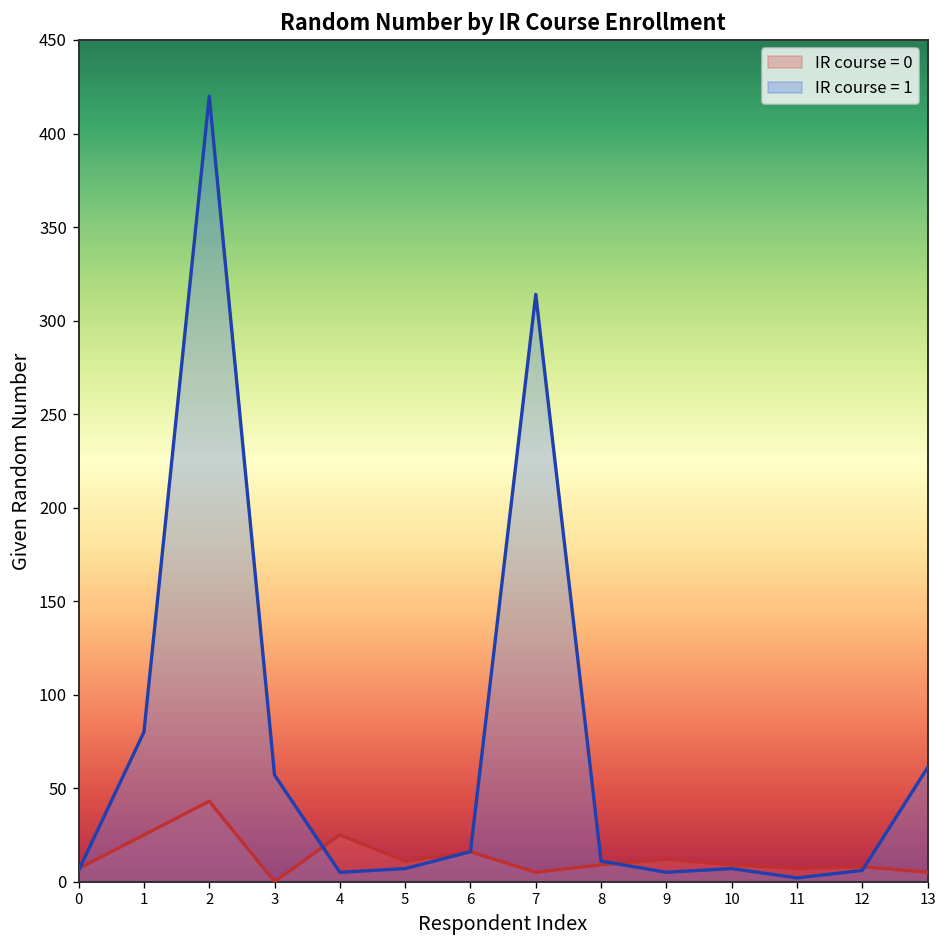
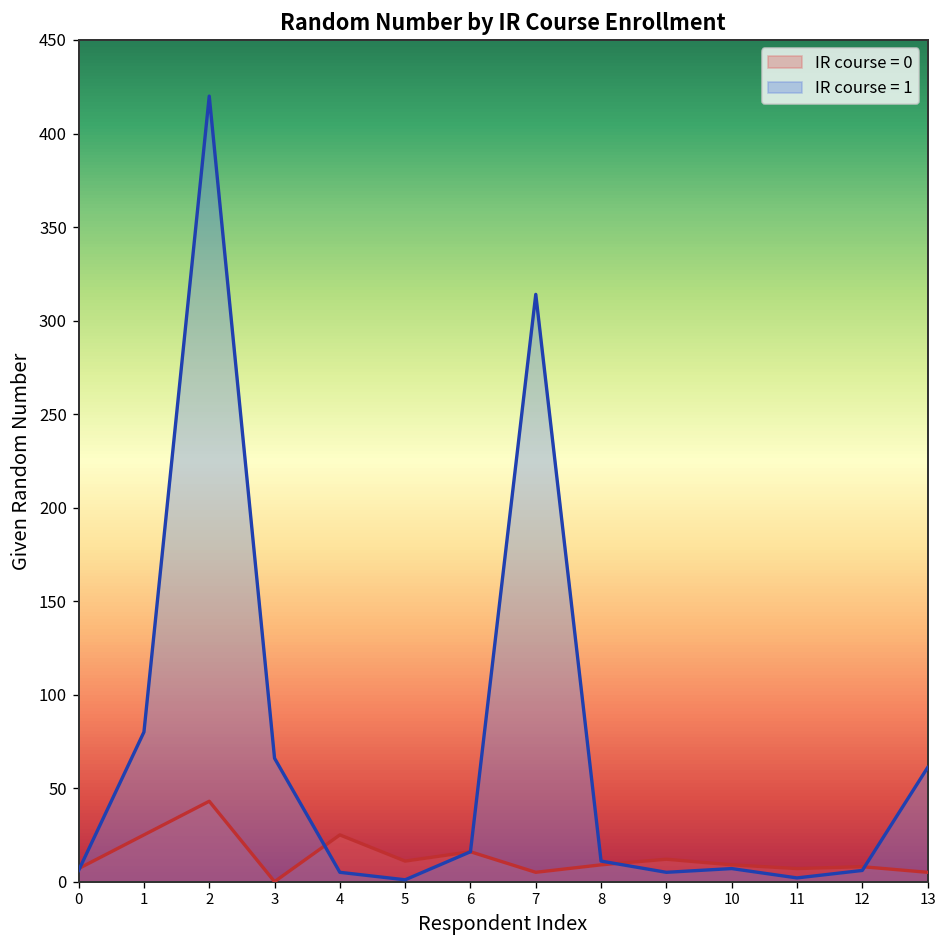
  {
    "IR course = 0": {
      "1": 25,
      "2": 43,
      "3": 0,
      "4": 25,
      "5": 11,
      "7": 5,
      "8": 9,
      "9": 12,
      "10": 9,
      "11": 7,
      "12": 8,
      "13": 5
    },
    "IR course = 1": {
      "1": 80,
      "2": 420,
-     "3": 57,
+     "3": 66,
      "4": 5,
-     "5": 7,
+     "5": 1,
      "7": 314,
      "8": 11,
      "9": 5,
      "10": 7,
      "11": 2,
      "12": 6,
      "13": 61
    }
  }
